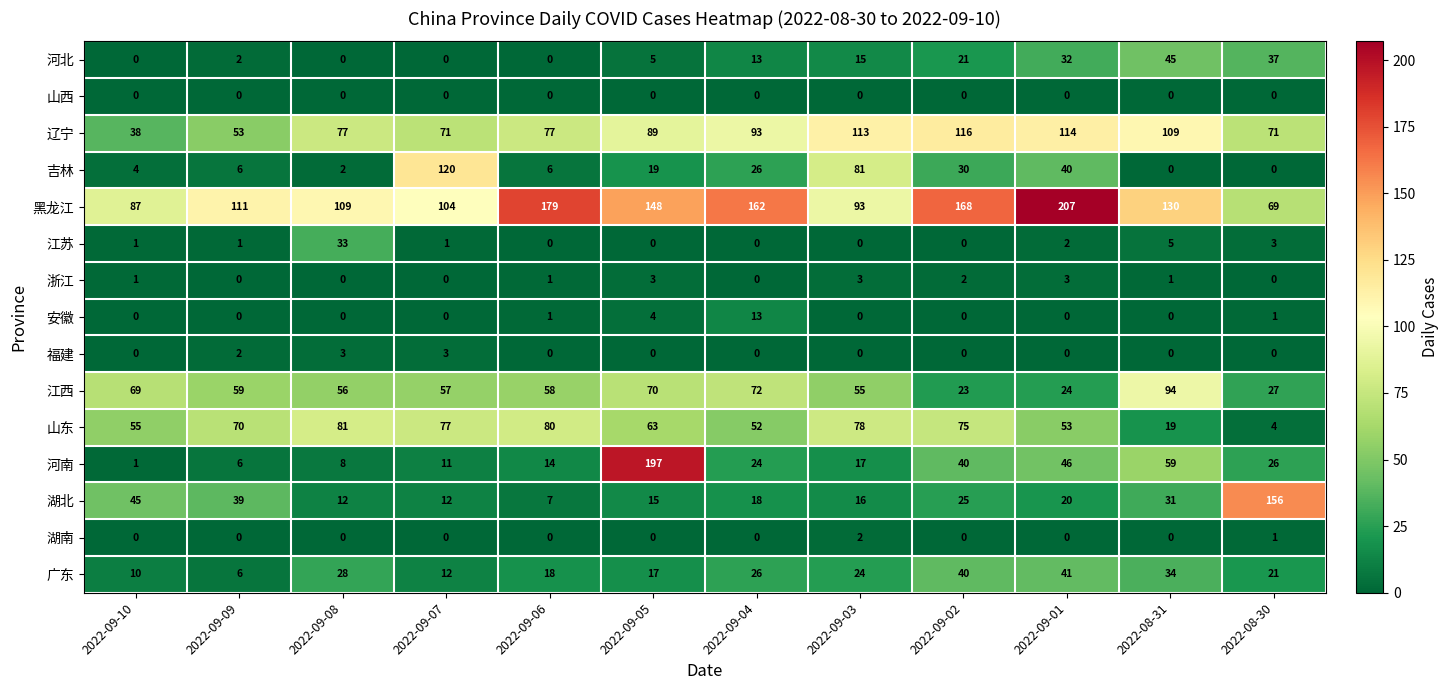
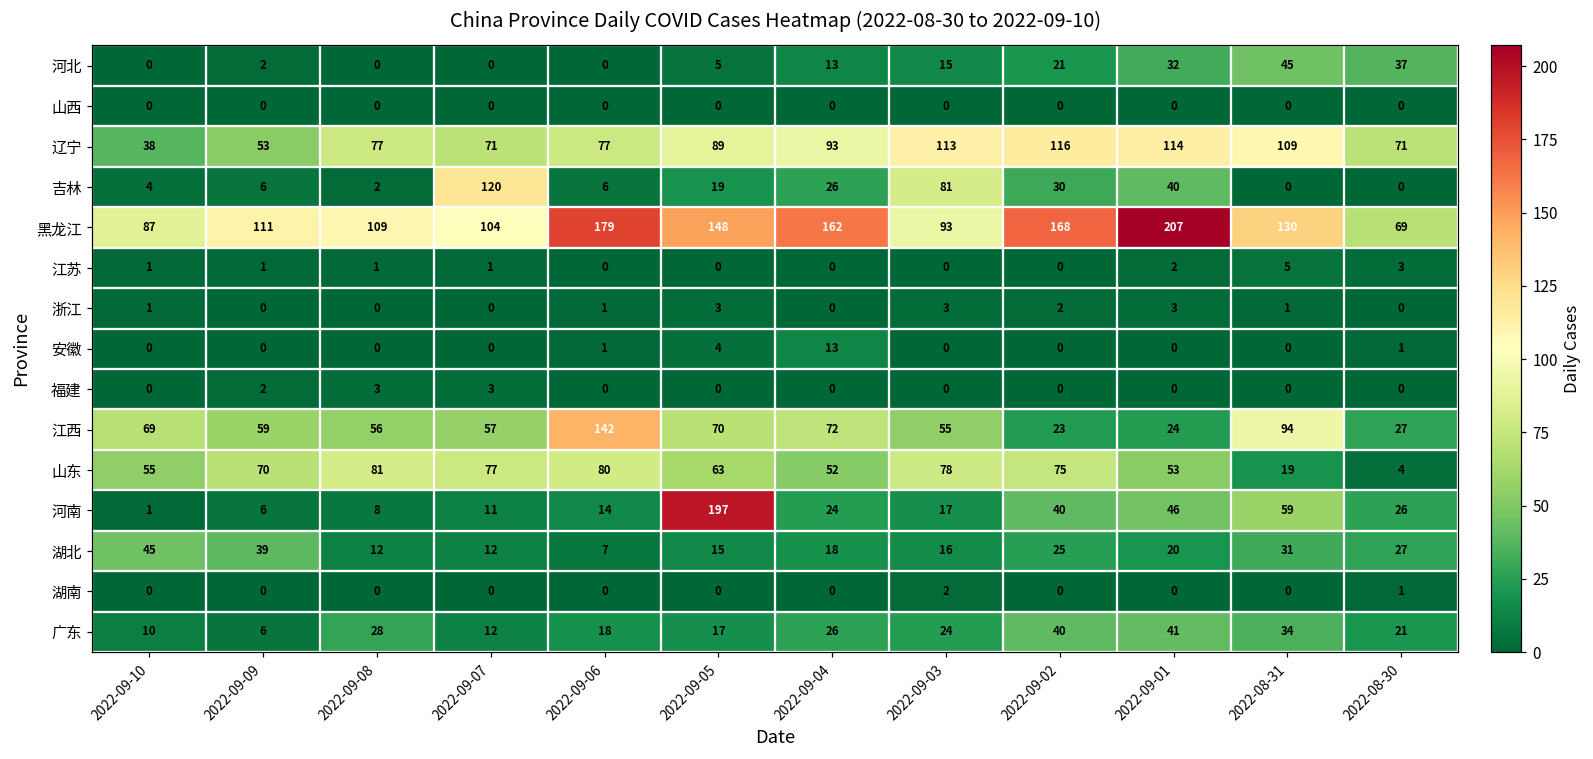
  {
    "河北": {
      "2022-09-10": 0,
      "2022-09-09": 2,
      "2022-09-08": 0,
      "2022-09-07": 0,
      "2022-09-06": 0,
      "2022-09-05": 5,
      "2022-09-04": 13,
      "2022-09-03": 15,
      "2022-09-02": 21,
      "2022-09-01": 32,
      "2022-08-31": 45,
      "2022-08-30": 37
    },
    "山西": {
      "2022-09-10": 0,
      "2022-09-09": 0,
      "2022-09-08": 0,
      "2022-09-07": 0,
      "2022-09-06": 0,
      "2022-09-05": 0,
      "2022-09-04": 0,
      "2022-09-03": 0,
      "2022-09-02": 0,
      "2022-09-01": 0,
      "2022-08-31": 0,
      "2022-08-30": 0
    },
    "辽宁": {
      "2022-09-10": 38,
      "2022-09-09": 53,
      "2022-09-08": 77,
      "2022-09-07": 71,
      "2022-09-06": 77,
      "2022-09-05": 89,
      "2022-09-04": 93,
      "2022-09-03": 113,
      "2022-09-02": 116,
      "2022-09-01": 114,
      "2022-08-31": 109,
      "2022-08-30": 71
    },
    "吉林": {
      "2022-09-10": 4,
      "2022-09-09": 6,
      "2022-09-08": 2,
      "2022-09-07": 120,
      "2022-09-06": 6,
      "2022-09-05": 19,
      "2022-09-04": 26,
      "2022-09-03": 81,
      "2022-09-02": 30,
      "2022-09-01": 40,
      "2022-08-31": 0,
      "2022-08-30": 0
    },
    "黑龙江": {
      "2022-09-10": 87,
      "2022-09-09": 111,
      "2022-09-08": 109,
      "2022-09-07": 104,
      "2022-09-06": 179,
      "2022-09-05": 148,
      "2022-09-04": 162,
      "2022-09-03": 93,
      "2022-09-02": 168,
      "2022-09-01": 207,
      "2022-08-31": 130,
      "2022-08-30": 69
    },
    "江苏": {
      "2022-09-10": 1,
      "2022-09-09": 1,
-     "2022-09-08": 33,
+     "2022-09-08": 1,
      "2022-09-07": 1,
      "2022-09-06": 0,
      "2022-09-05": 0,
      "2022-09-04": 0,
      "2022-09-03": 0,
      "2022-09-02": 0,
      "2022-09-01": 2,
      "2022-08-31": 5,
      "2022-08-30": 3
    },
    "浙江": {
      "2022-09-10": 1,
      "2022-09-09": 0,
      "2022-09-08": 0,
      "2022-09-07": 0,
      "2022-09-06": 1,
      "2022-09-05": 3,
      "2022-09-04": 0,
      "2022-09-03": 3,
      "2022-09-02": 2,
      "2022-09-01": 3,
      "2022-08-31": 1,
      "2022-08-30": 0
    },
    "安徽": {
      "2022-09-10": 0,
      "2022-09-09": 0,
      "2022-09-08": 0,
      "2022-09-07": 0,
      "2022-09-06": 1,
      "2022-09-05": 4,
      "2022-09-04": 13,
      "2022-09-03": 0,
      "2022-09-02": 0,
      "2022-09-01": 0,
      "2022-08-31": 0,
      "2022-08-30": 1
    },
    "福建": {
      "2022-09-10": 0,
      "2022-09-09": 2,
      "2022-09-08": 3,
      "2022-09-07": 3,
      "2022-09-06": 0,
      "2022-09-05": 0,
      "2022-09-04": 0,
      "2022-09-03": 0,
      "2022-09-02": 0,
      "2022-09-01": 0,
      "2022-08-31": 0,
      "2022-08-30": 0
    },
    "江西": {
      "2022-09-10": 69,
      "2022-09-09": 59,
      "2022-09-08": 56,
      "2022-09-07": 57,
-     "2022-09-06": 58,
+     "2022-09-06": 142,
      "2022-09-05": 70,
      "2022-09-04": 72,
      "2022-09-03": 55,
      "2022-09-02": 23,
      "2022-09-01": 24,
      "2022-08-31": 94,
      "2022-08-30": 27
    },
    "山东": {
      "2022-09-10": 55,
      "2022-09-09": 70,
      "2022-09-08": 81,
      "2022-09-07": 77,
      "2022-09-06": 80,
      "2022-09-05": 63,
      "2022-09-04": 52,
      "2022-09-03": 78,
      "2022-09-02": 75,
      "2022-09-01": 53,
      "2022-08-31": 19,
      "2022-08-30": 4
    },
    "河南": {
      "2022-09-10": 1,
      "2022-09-09": 6,
      "2022-09-08": 8,
      "2022-09-07": 11,
      "2022-09-06": 14,
      "2022-09-05": 197,
      "2022-09-04": 24,
      "2022-09-03": 17,
      "2022-09-02": 40,
      "2022-09-01": 46,
      "2022-08-31": 59,
      "2022-08-30": 26
    },
    "湖北": {
      "2022-09-10": 45,
      "2022-09-09": 39,
      "2022-09-08": 12,
      "2022-09-07": 12,
      "2022-09-06": 7,
      "2022-09-05": 15,
      "2022-09-04": 18,
      "2022-09-03": 16,
      "2022-09-02": 25,
      "2022-09-01": 20,
      "2022-08-31": 31,
-     "2022-08-30": 156
+     "2022-08-30": 27
    },
    "湖南": {
      "2022-09-10": 0,
      "2022-09-09": 0,
      "2022-09-08": 0,
      "2022-09-07": 0,
      "2022-09-06": 0,
      "2022-09-05": 0,
      "2022-09-04": 0,
      "2022-09-03": 2,
      "2022-09-02": 0,
      "2022-09-01": 0,
      "2022-08-31": 0,
      "2022-08-30": 1
    },
    "广东": {
      "2022-09-10": 10,
      "2022-09-09": 6,
      "2022-09-08": 28,
      "2022-09-07": 12,
      "2022-09-06": 18,
      "2022-09-05": 17,
      "2022-09-04": 26,
      "2022-09-03": 24,
      "2022-09-02": 40,
      "2022-09-01": 41,
      "2022-08-31": 34,
      "2022-08-30": 21
    }
  }
